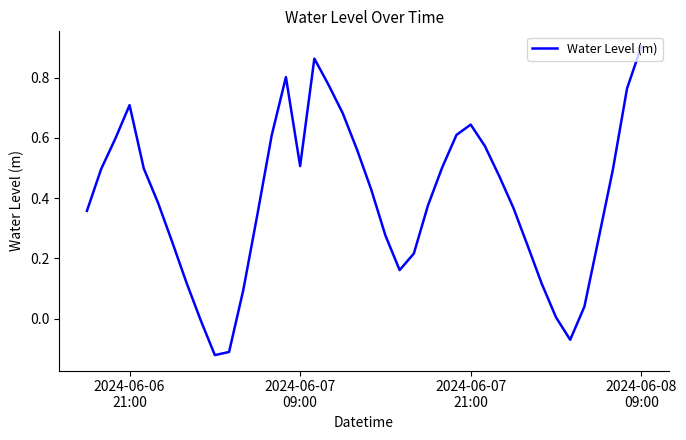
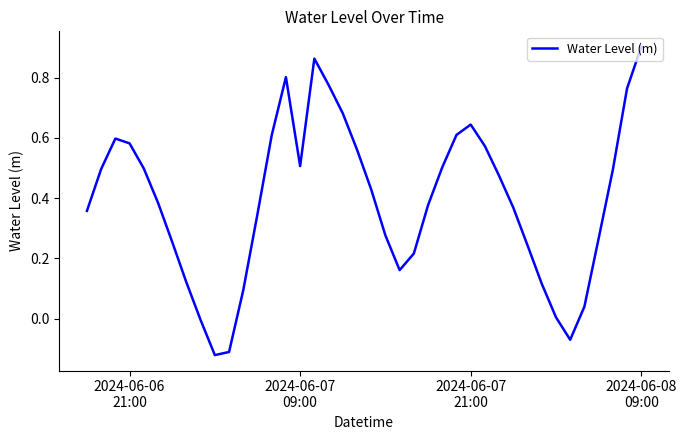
  {
-   "2024-06-06 21:00": 0.71,
+   "2024-06-06 21:00": 0.58,
    "2024-06-07 09:00": 0.51,
    "2024-06-07 21:00": 0.64
  }
